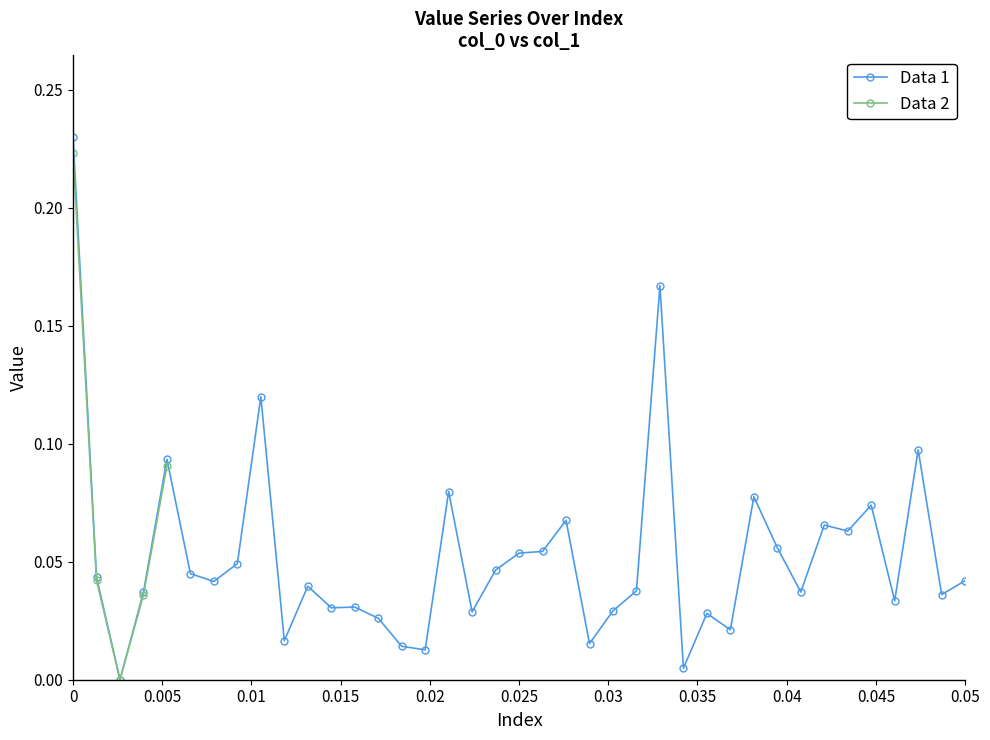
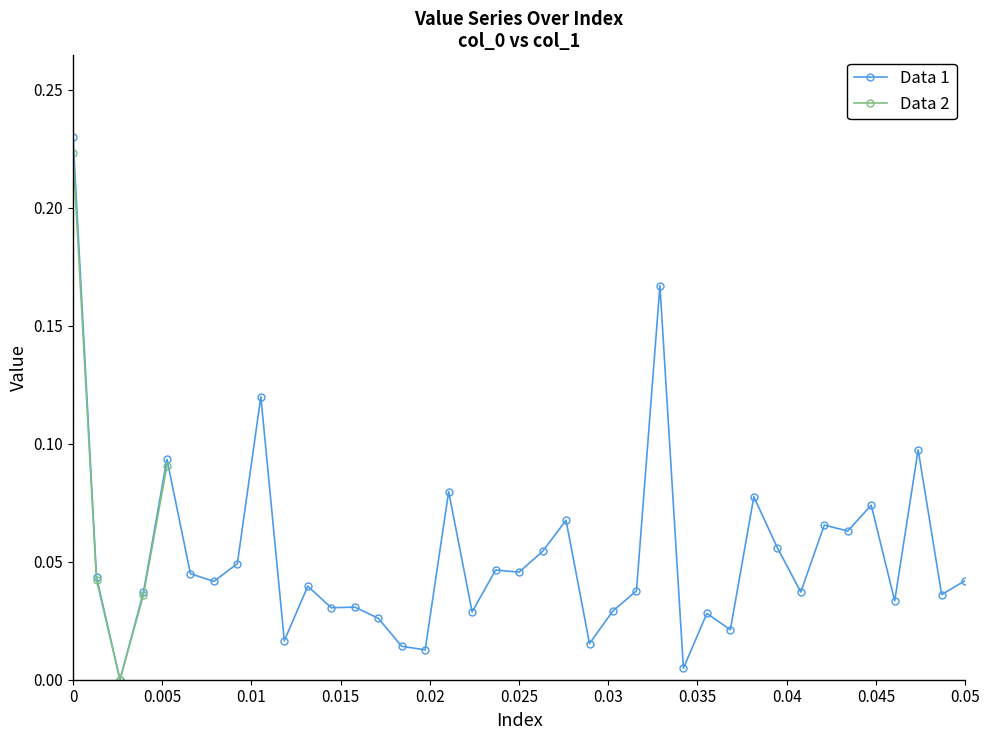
  {
    "Data 1": {
      "0": 0.230,
-     "0.025": 0.054,
+     "0.025": 0.046,
      "0.05": 0.042
    },
    "Data 2": {
      "0": 0.223
    }
  }
